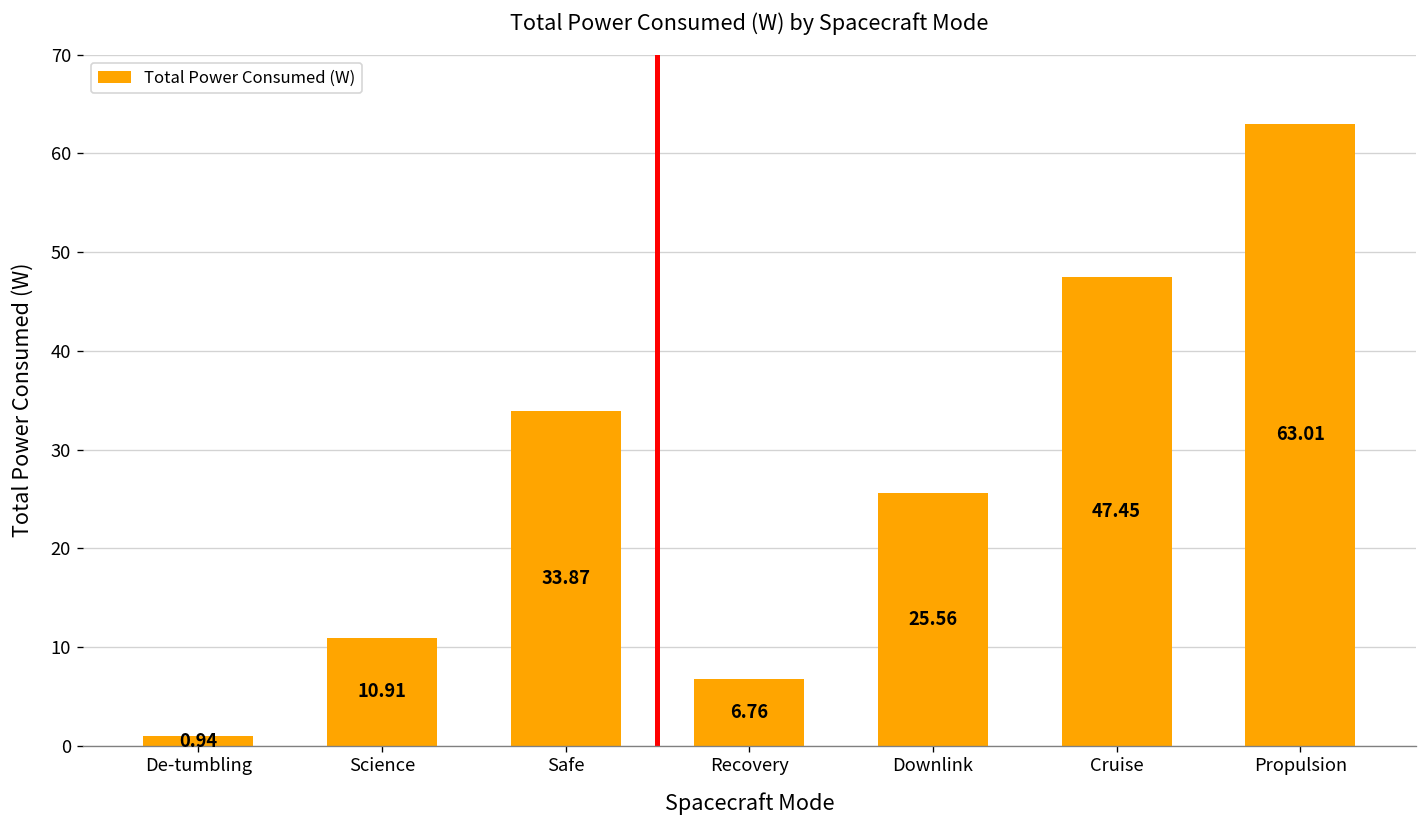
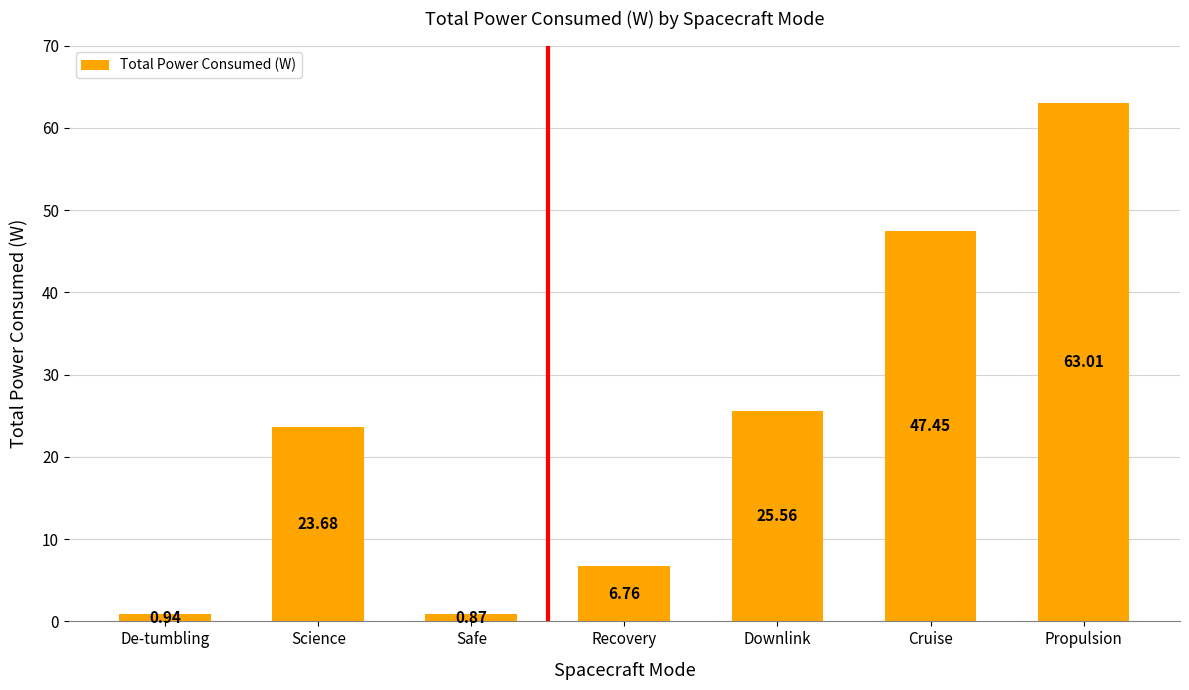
  {
    "De-tumbling": 0.94,
-   "Science": 10.91,
-   "Safe": 33.87,
+   "Science": 23.68,
+   "Safe": 0.87,
    "Recovery": 6.76,
    "Downlink": 25.56,
    "Cruise": 47.45,
    "Propulsion": 63.01
  }
